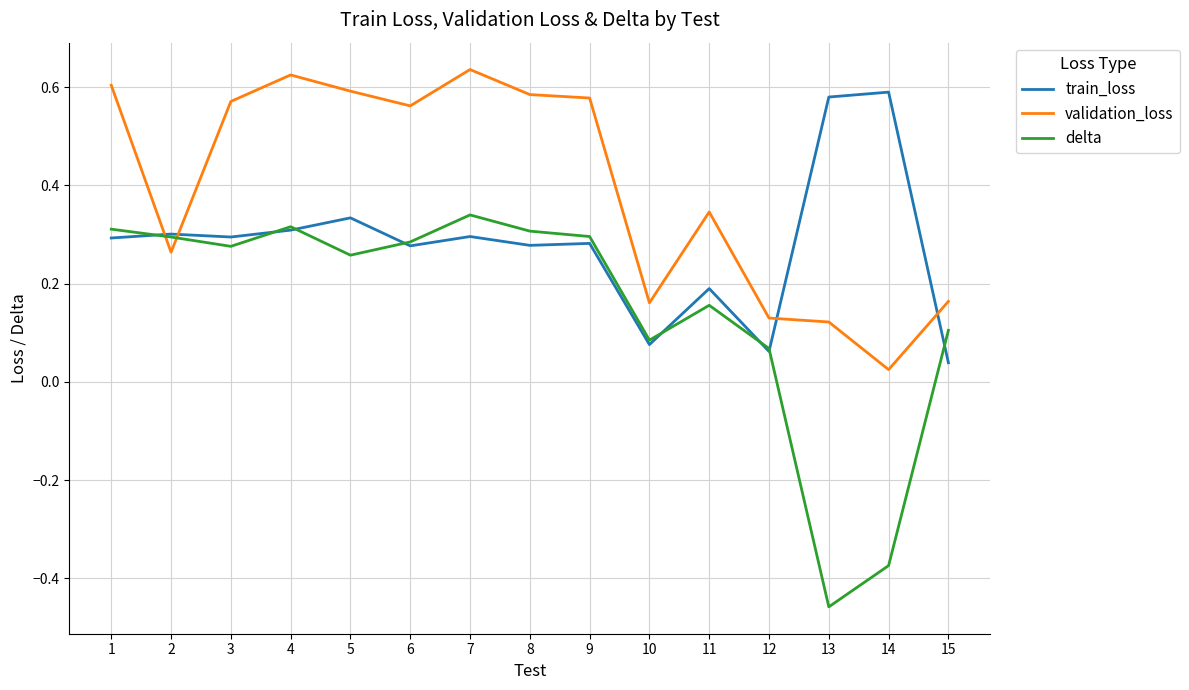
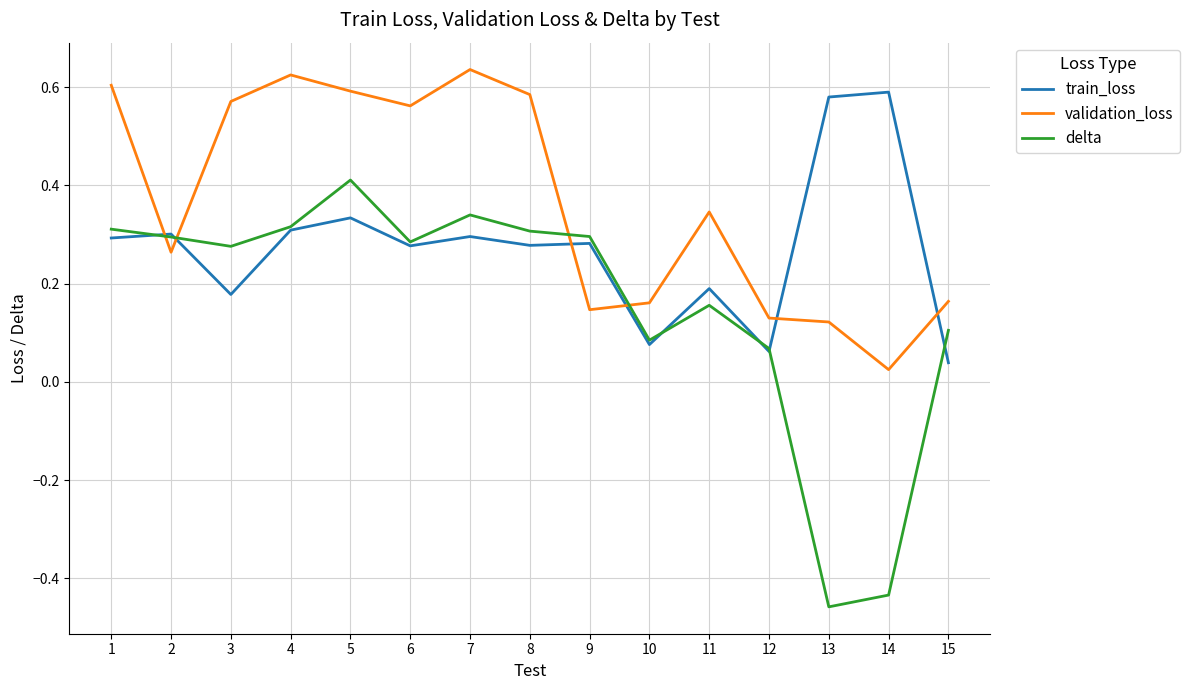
  {
    "train_loss": {
      "1": 0.29,
      "2": 0.30,
-     "3": 0.30,
+     "3": 0.18,
      "4": 0.31,
      "5": 0.33,
      "6": 0.28,
      "7": 0.30,
      "8": 0.28,
      "9": 0.28,
      "10": 0.08,
      "11": 0.19,
      "12": 0.06,
      "13": 0.58,
      "14": 0.59,
      "15": 0.04
    },
    "validation_loss": {
      "1": 0.60,
      "2": 0.26,
      "3": 0.57,
      "4": 0.63,
      "5": 0.59,
      "6": 0.56,
      "7": 0.64,
      "8": 0.59,
-     "9": 0.58,
+     "9": 0.15,
      "10": 0.16,
      "11": 0.35,
      "12": 0.13,
      "13": 0.12,
      "14": 0.03,
      "15": 0.16
    },
    "delta": {
      "1": 0.31,
      "2": 0.30,
      "3": 0.28,
      "4": 0.32,
-     "5": 0.26,
+     "5": 0.41,
      "6": 0.29,
      "7": 0.34,
      "8": 0.31,
      "9": 0.30,
      "10": 0.09,
      "11": 0.16,
      "12": 0.07,
      "13": -0.46,
-     "14": -0.37,
+     "14": -0.43,
      "15": 0.11
    }
  }
